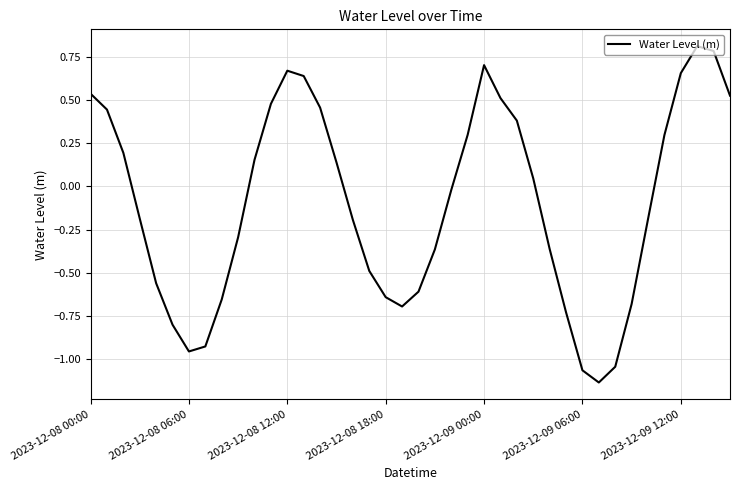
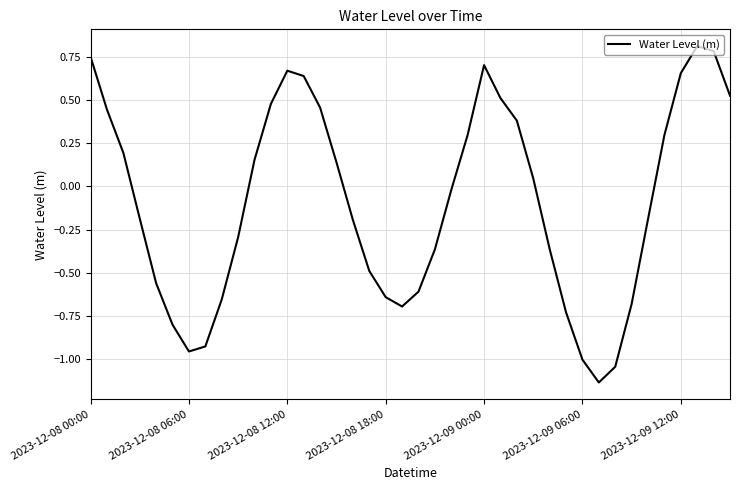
  {
-   "2023-12-08 00:00": 0.54,
+   "2023-12-08 00:00": 0.75,
    "2023-12-08 06:00": -0.95,
    "2023-12-08 12:00": 0.67,
    "2023-12-08 18:00": -0.64,
    "2023-12-09 00:00": 0.70,
-   "2023-12-09 06:00": -1.06,
+   "2023-12-09 06:00": -1.00,
    "2023-12-09 12:00": 0.66
  }
